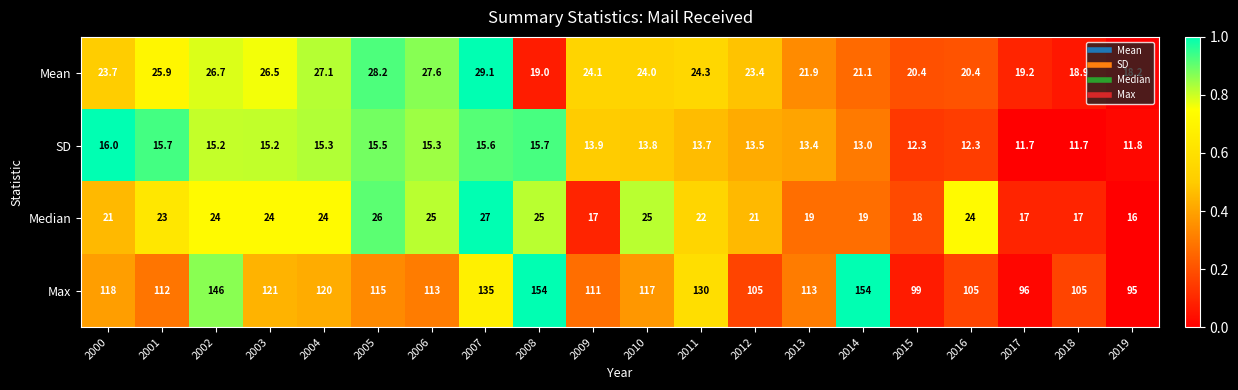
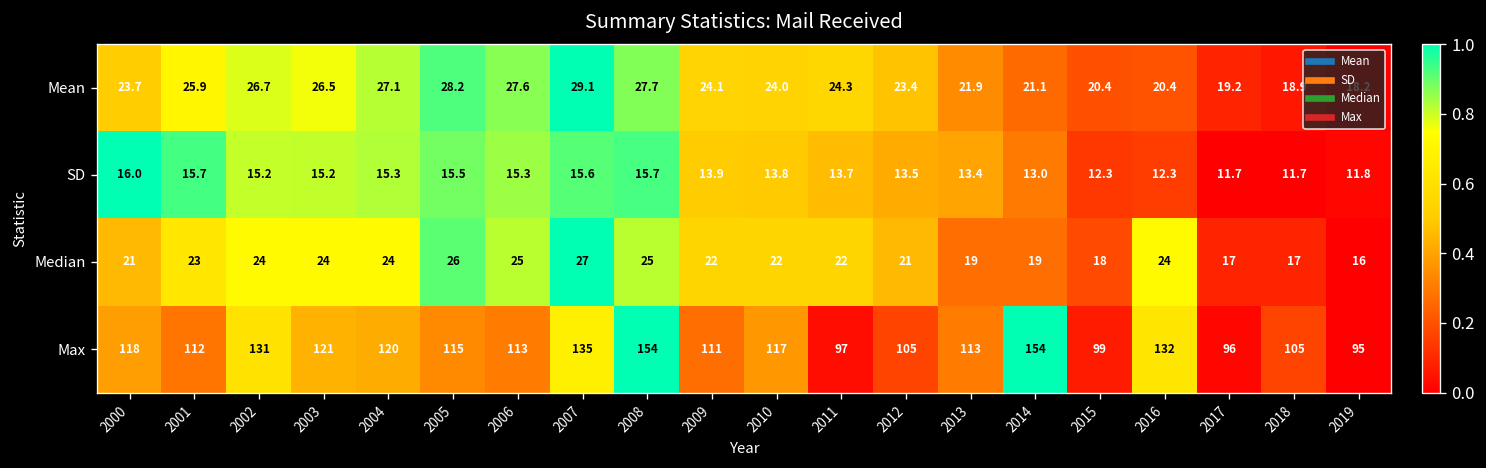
  {
    "Mean": {
      "2000": 23.7,
      "2001": 25.9,
      "2002": 26.7,
      "2003": 26.5,
      "2004": 27.1,
      "2005": 28.2,
      "2006": 27.6,
      "2007": 29.1,
-     "2008": 19.0,
+     "2008": 27.7,
      "2009": 24.1,
      "2010": 24.0,
      "2011": 24.3,
      "2012": 23.4,
      "2013": 21.9,
      "2014": 21.1,
      "2015": 20.4,
      "2016": 20.4,
      "2017": 19.2
    },
    "SD": {
      "2000": 16.0,
      "2001": 15.7,
      "2002": 15.2,
      "2003": 15.2,
      "2004": 15.3,
      "2005": 15.5,
      "2006": 15.3,
      "2007": 15.6,
      "2008": 15.7,
      "2009": 13.9,
      "2010": 13.8,
      "2011": 13.7,
      "2012": 13.5,
      "2013": 13.4,
      "2014": 13.0,
      "2015": 12.3,
      "2016": 12.3,
      "2017": 11.7,
      "2018": 11.7,
      "2019": 11.8
    },
    "Median": {
      "2000": 21,
      "2001": 23,
      "2002": 24,
      "2003": 24,
      "2004": 24,
      "2005": 26,
      "2006": 25,
      "2007": 27,
      "2008": 25,
-     "2009": 17,
-     "2010": 25,
+     "2009": 22,
+     "2010": 22,
      "2011": 22,
      "2012": 21,
      "2013": 19,
      "2014": 19,
      "2015": 18,
      "2016": 24,
      "2017": 17,
      "2018": 17,
      "2019": 16
    },
    "Max": {
      "2000": 118,
      "2001": 112,
-     "2002": 146,
+     "2002": 131,
      "2003": 121,
      "2004": 120,
      "2005": 115,
      "2006": 113,
      "2007": 135,
      "2008": 154,
      "2009": 111,
      "2010": 117,
-     "2011": 130,
+     "2011": 97,
      "2012": 105,
      "2013": 113,
      "2014": 154,
      "2015": 99,
-     "2016": 105,
+     "2016": 132,
      "2017": 96,
      "2018": 105,
      "2019": 95
    }
  }
